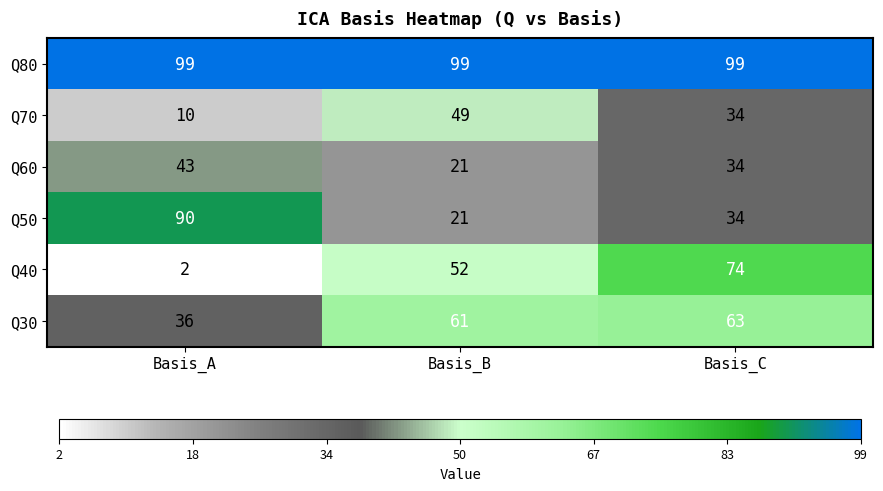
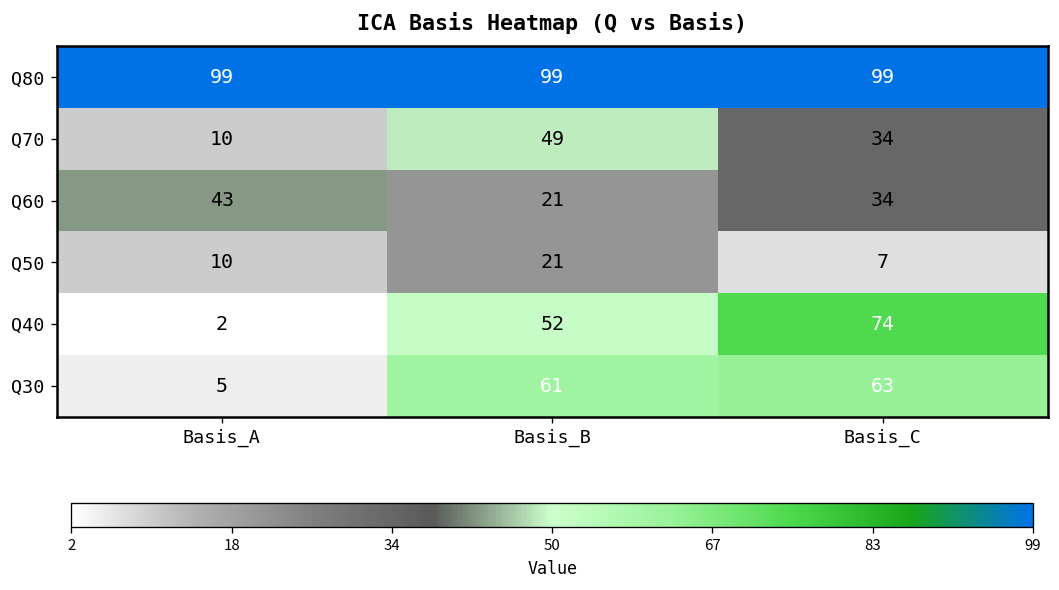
  {
    "Q80": {
      "Basis_A": 99,
      "Basis_B": 99,
      "Basis_C": 99
    },
    "Q70": {
      "Basis_A": 10,
      "Basis_B": 49,
      "Basis_C": 34
    },
    "Q60": {
      "Basis_A": 43,
      "Basis_B": 21,
      "Basis_C": 34
    },
    "Q50": {
-     "Basis_A": 90,
+     "Basis_A": 10,
      "Basis_B": 21,
-     "Basis_C": 34
+     "Basis_C": 7
    },
    "Q40": {
      "Basis_A": 2,
      "Basis_B": 52,
      "Basis_C": 74
    },
    "Q30": {
-     "Basis_A": 36,
+     "Basis_A": 5,
      "Basis_B": 61,
      "Basis_C": 63
    }
  }
